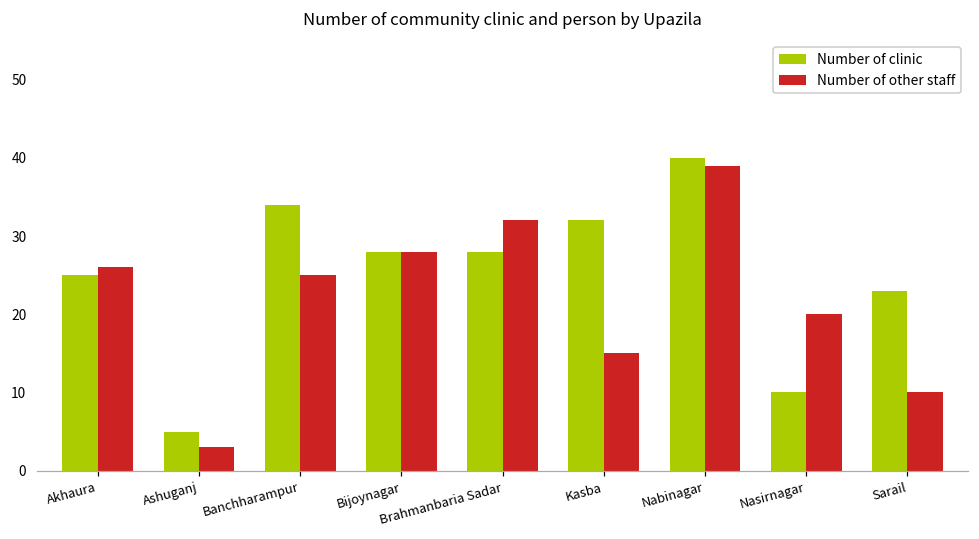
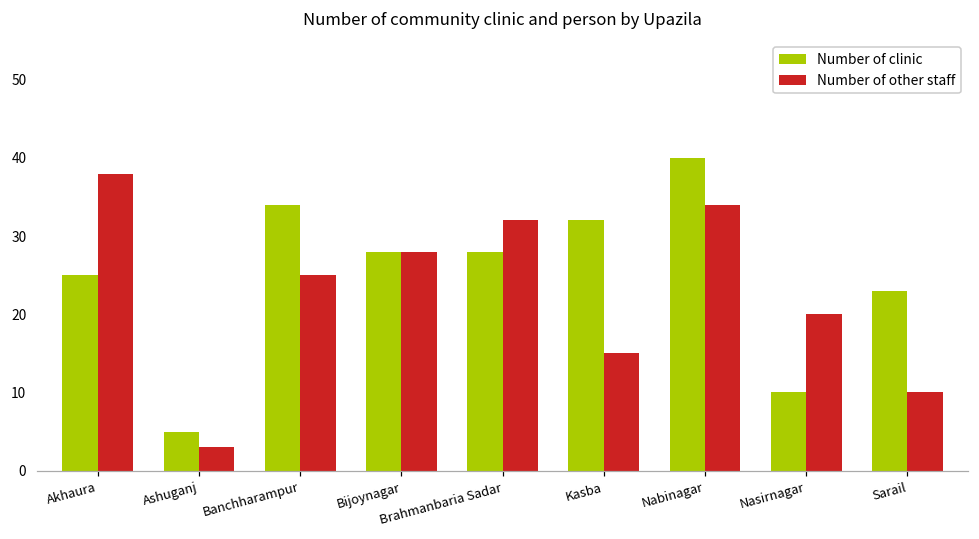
  {
    "Number of clinic": {
      "Akhaura": 25,
      "Ashuganj": 5,
      "Banchharampur": 34,
      "Bijoynagar": 28,
      "Brahmanbaria Sadar": 28,
      "Kasba": 32,
      "Nabinagar": 40,
      "Nasirnagar": 10,
      "Sarail": 23
    },
    "Number of other staff": {
-     "Akhaura": 26,
+     "Akhaura": 38,
      "Ashuganj": 3,
      "Banchharampur": 25,
      "Bijoynagar": 28,
      "Brahmanbaria Sadar": 32,
      "Kasba": 15,
-     "Nabinagar": 39,
+     "Nabinagar": 34,
      "Nasirnagar": 20,
      "Sarail": 10
    }
  }
